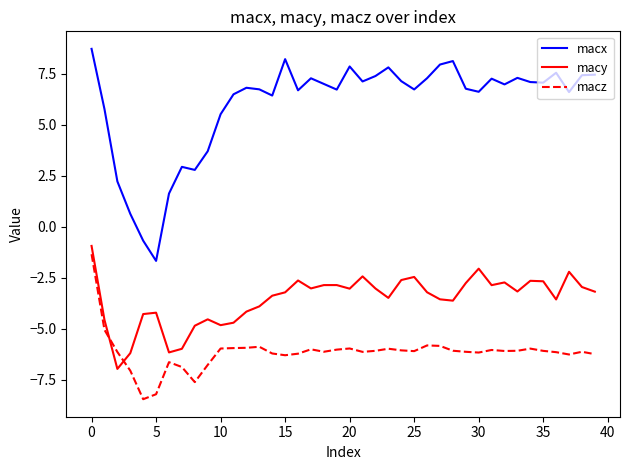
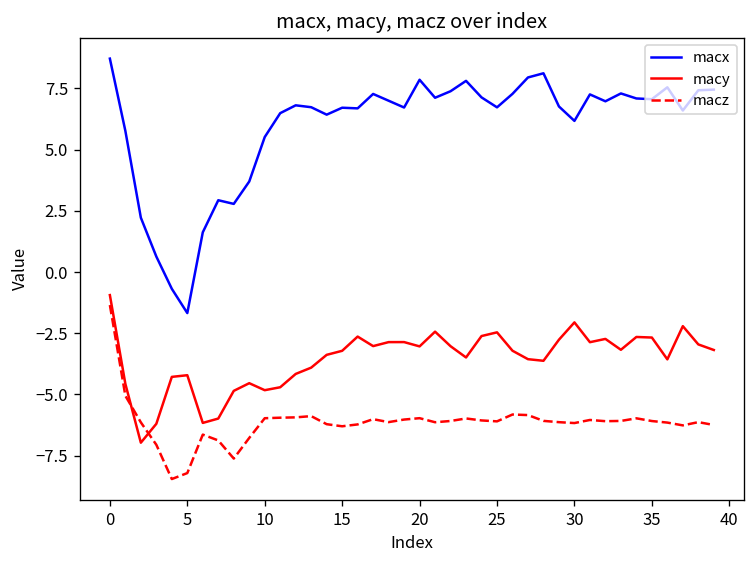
  {
    "macx": {
      "0": 8.7,
      "5": -1.7,
      "10": 5.5,
-     "15": 8.2,
+     "15": 6.7,
      "20": 7.8,
      "25": 6.7,
-     "30": 6.6
+     "30": 6.2
    }
  }
